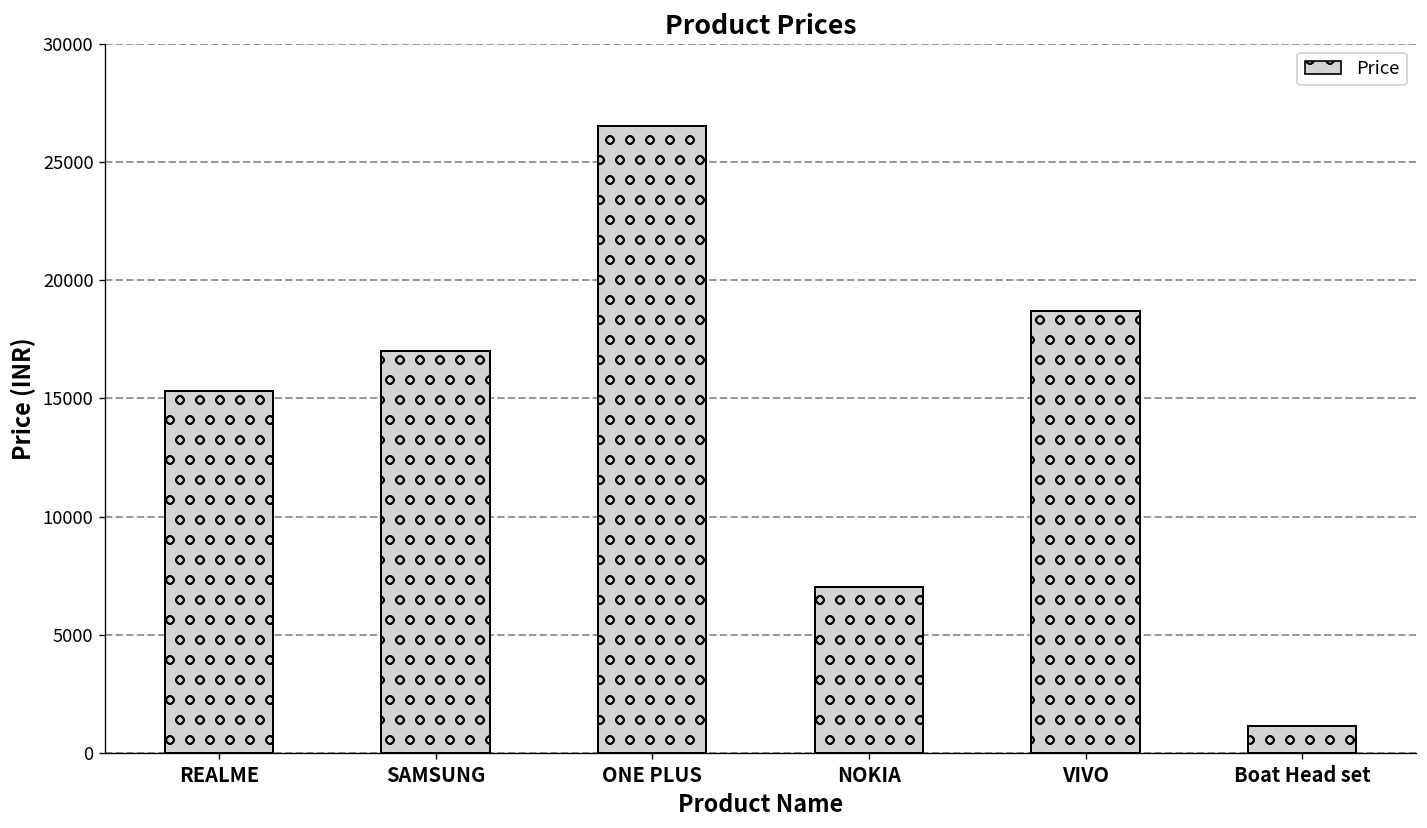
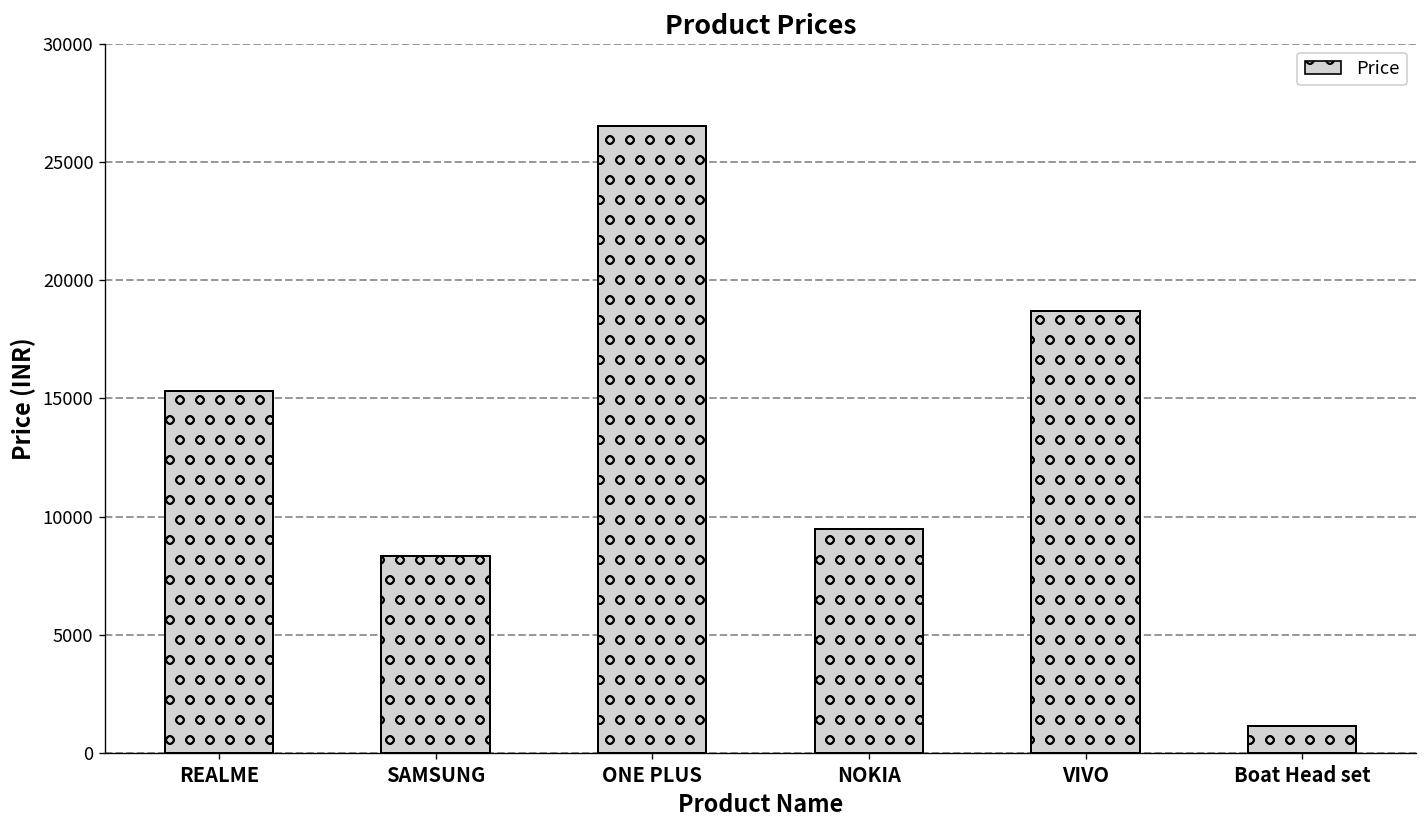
  {
    "REALME": 15300,
-   "SAMSUNG": 17000,
+   "SAMSUNG": 8300,
    "ONE PLUS": 26500,
-   "NOKIA": 7000,
+   "NOKIA": 9500,
    "VIVO": 18700,
    "Boat Head set": 1100
  }
